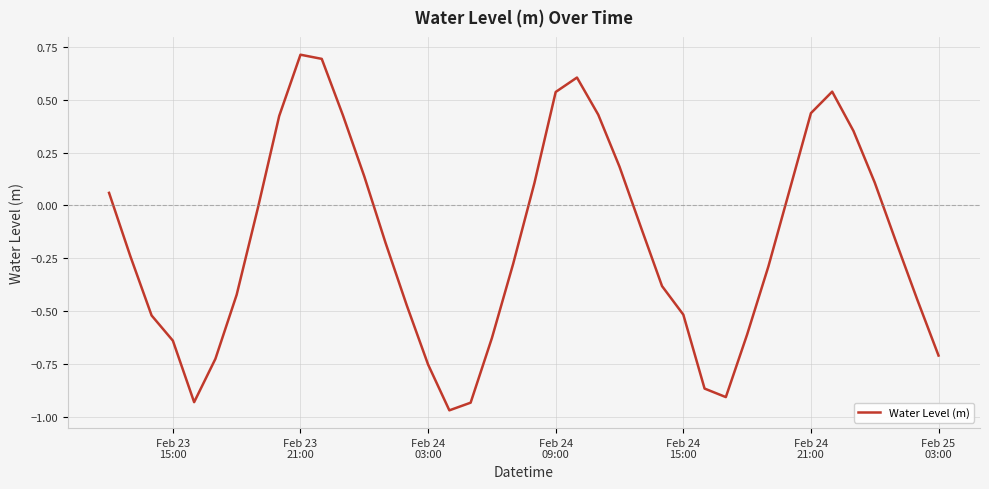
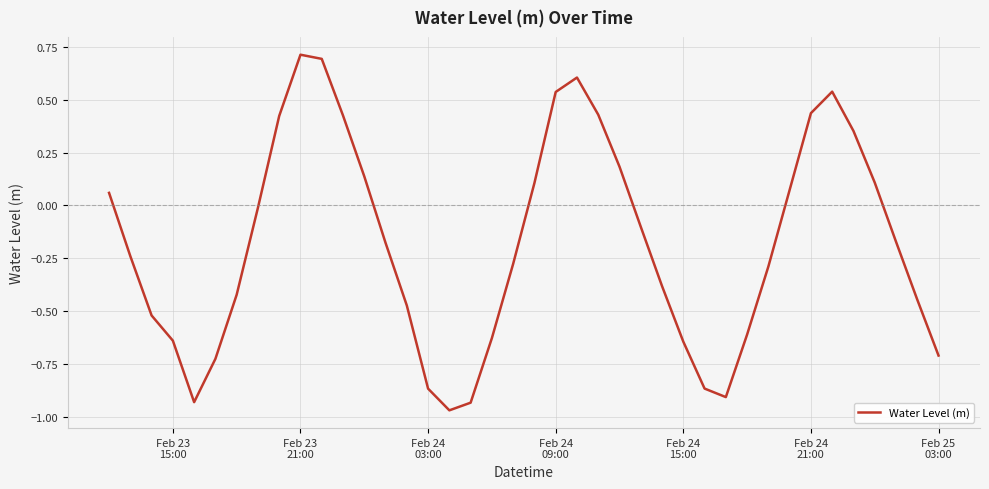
  {
    "Feb 23 15:00": -0.64,
    "Feb 23 21:00": 0.71,
-   "Feb 24 03:00": -0.75,
+   "Feb 24 03:00": -0.87,
    "Feb 24 09:00": 0.54,
-   "Feb 24 15:00": -0.52,
+   "Feb 24 15:00": -0.64,
    "Feb 24 21:00": 0.44,
    "Feb 25 03:00": -0.71
  }
